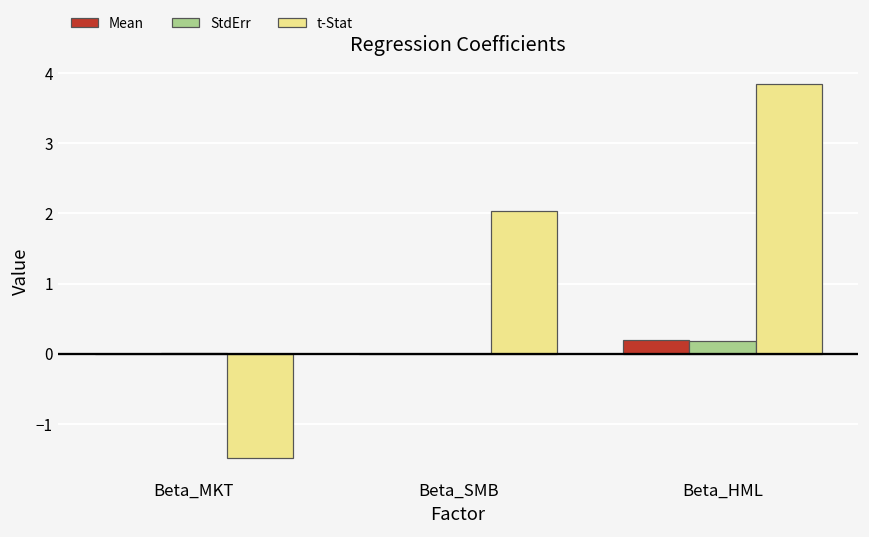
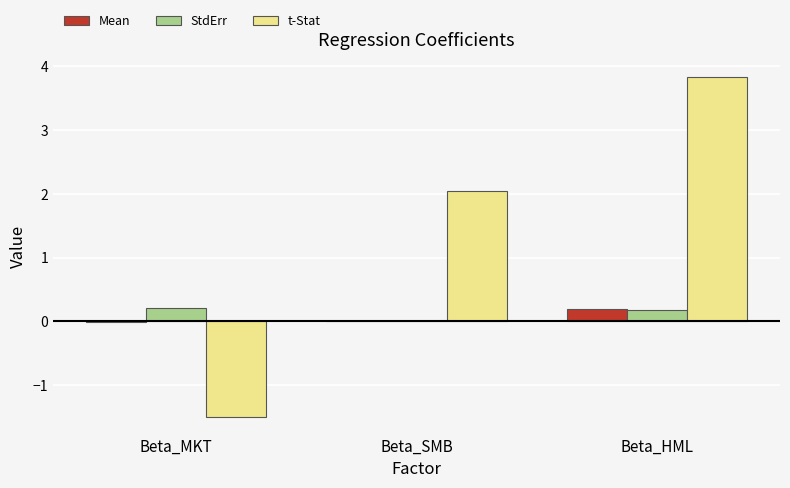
  {
    "Mean": {
      "Beta_HML": 0.2
    },
    "StdErr": {
-     "Beta_MKT": 0.0,
+     "Beta_MKT": 0.2,
      "Beta_HML": 0.2
    },
    "t-Stat": {
      "Beta_MKT": -1.5,
      "Beta_SMB": 2.0,
      "Beta_HML": 3.8
    }
  }
